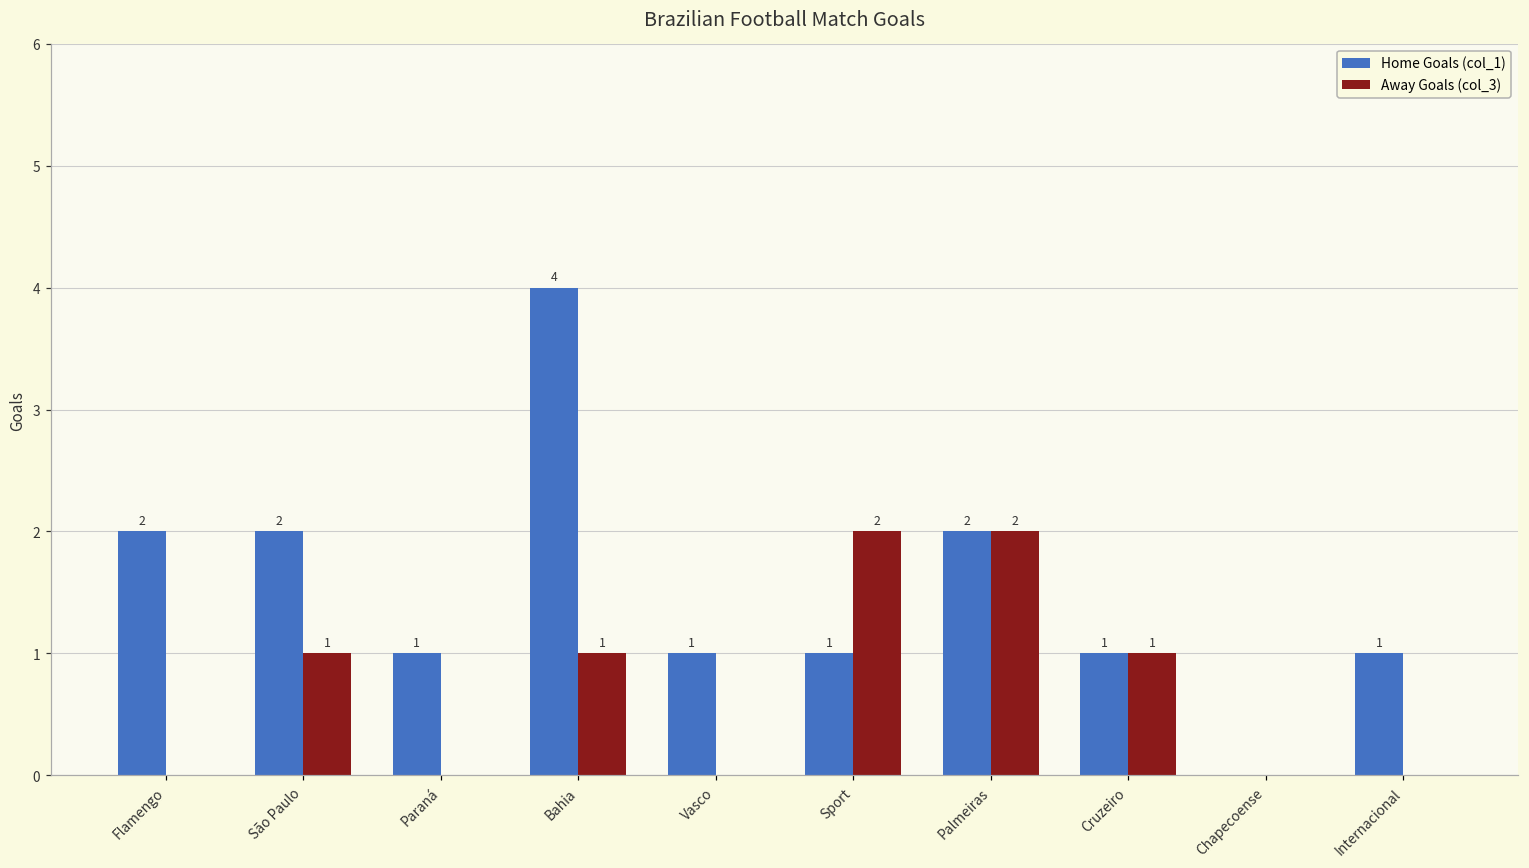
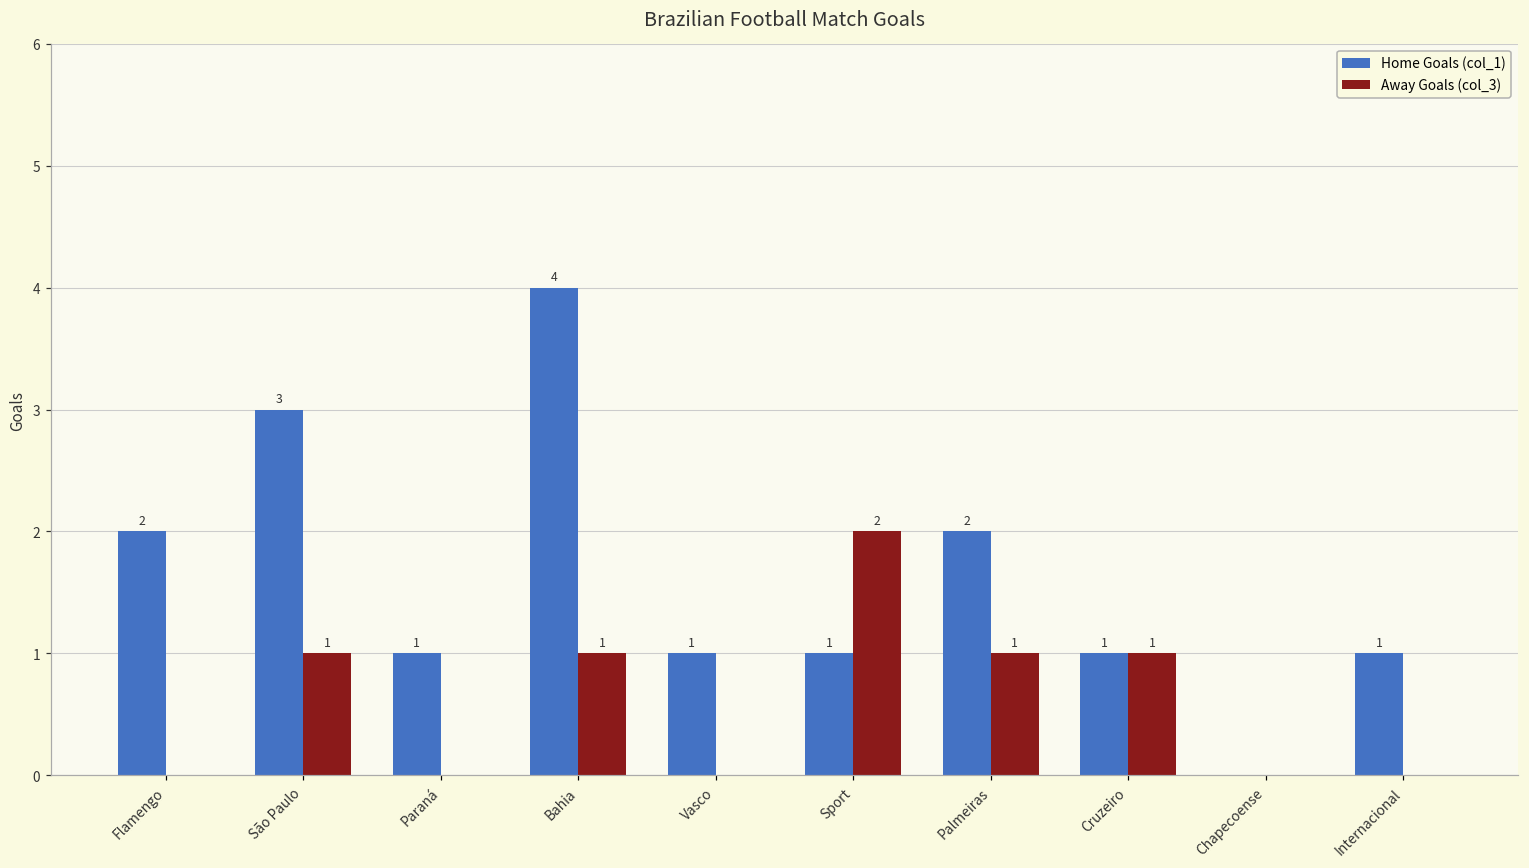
  {
    "Home Goals (col_1)": {
      "Flamengo": 2,
-     "São Paulo": 2,
+     "São Paulo": 3,
      "Paraná": 1,
      "Bahia": 4,
      "Vasco": 1,
      "Sport": 1,
      "Palmeiras": 2,
      "Cruzeiro": 1,
      "Internacional": 1
    },
    "Away Goals (col_3)": {
      "São Paulo": 1,
      "Bahia": 1,
      "Sport": 2,
-     "Palmeiras": 2,
+     "Palmeiras": 1,
      "Cruzeiro": 1
    }
  }
